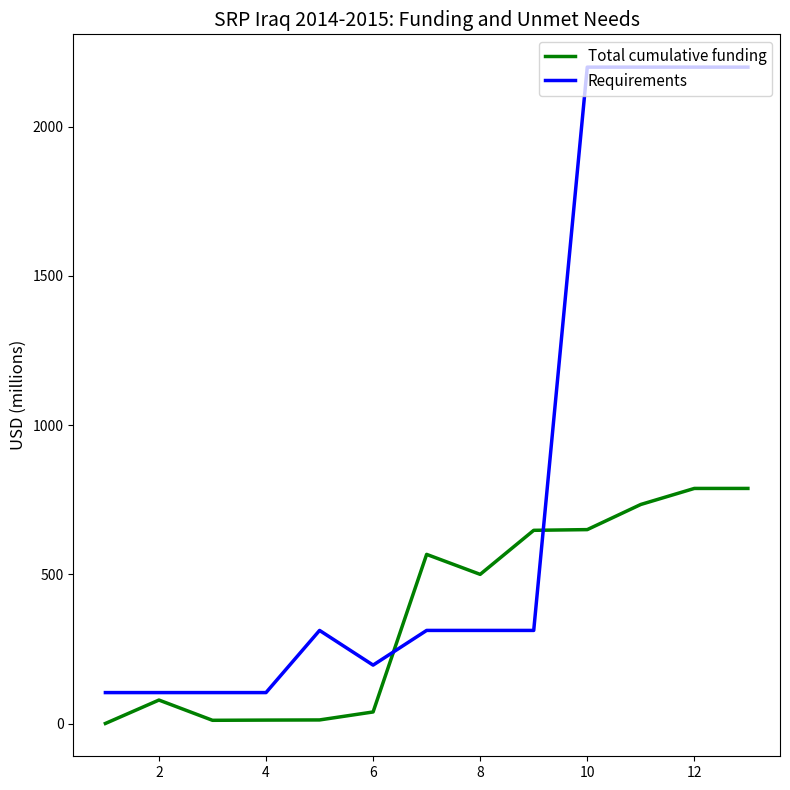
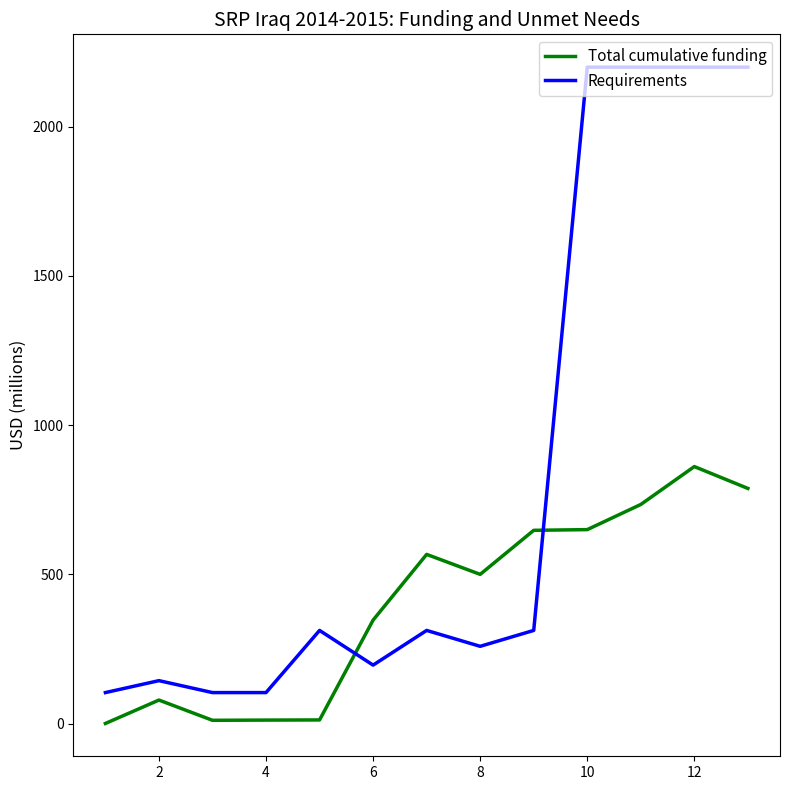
  {
    "Total cumulative funding": {
      "2": 80,
      "4": 10,
-     "6": 40,
+     "6": 350,
      "8": 500,
      "10": 650,
-     "12": 790
+     "12": 860
    },
    "Requirements": {
-     "2": 100,
+     "2": 140,
      "4": 100,
      "6": 200,
-     "8": 310
+     "8": 260
    }
  }
